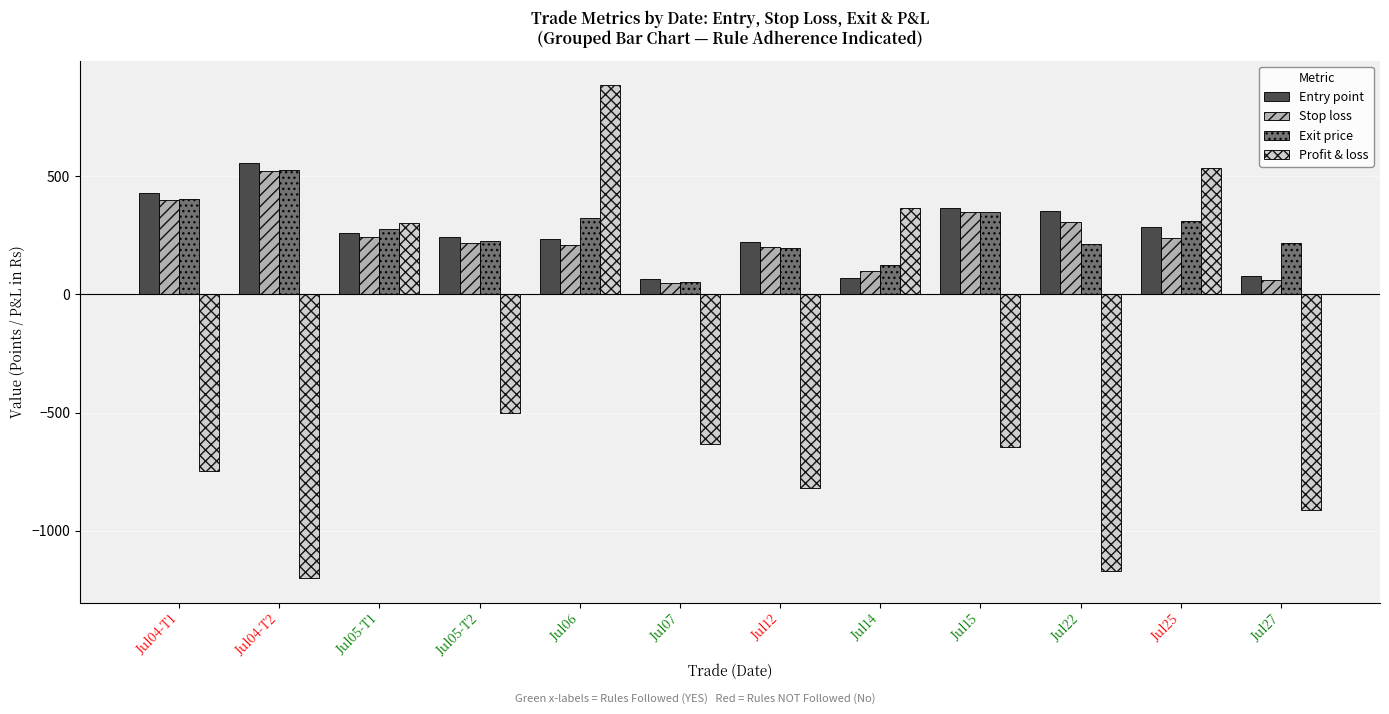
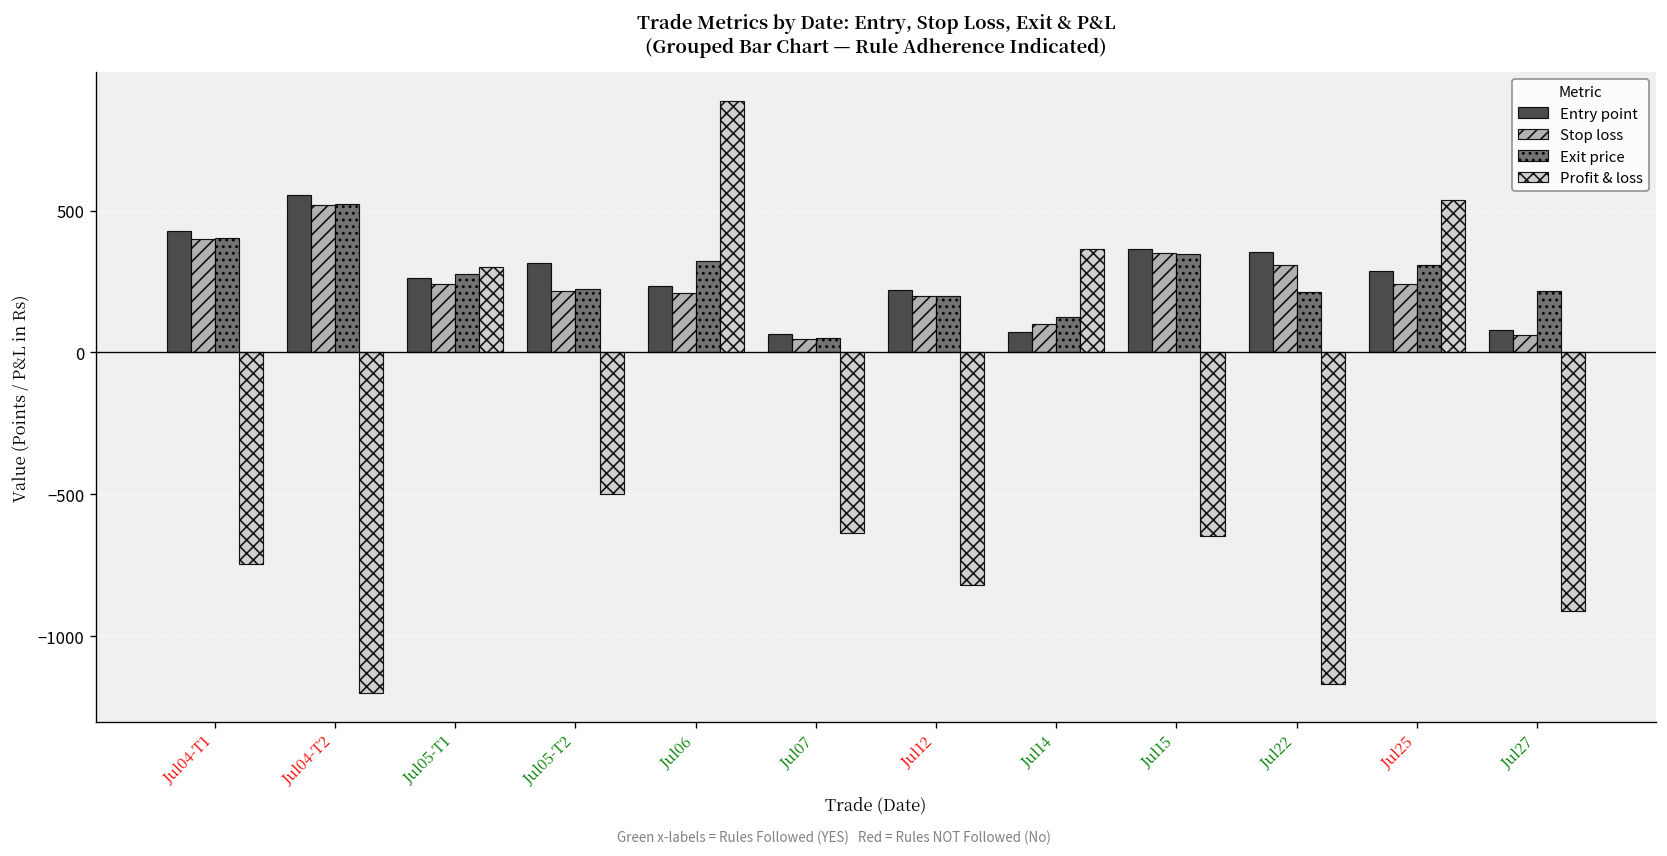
  {
    "Entry point": {
      "Jul04-T1": 430,
      "Jul04-T2": 560,
      "Jul05-T1": 260,
-     "Jul05-T2": 240,
+     "Jul05-T2": 320,
      "Jul06": 230,
      "Jul07": 60,
      "Jul12": 220,
      "Jul14": 70,
      "Jul15": 370,
      "Jul22": 350,
      "Jul25": 290,
      "Jul27": 80
    },
    "Exit price": {
      "Jul04-T1": 400,
      "Jul04-T2": 530,
      "Jul05-T1": 280,
      "Jul05-T2": 230,
      "Jul06": 320,
      "Jul07": 50,
      "Jul12": 200,
      "Jul14": 120,
      "Jul15": 350,
      "Jul22": 210,
      "Jul25": 310,
      "Jul27": 220
    }
  }
